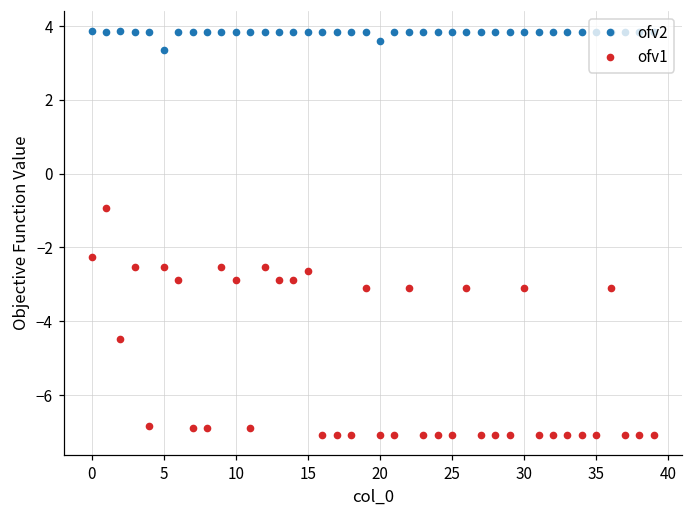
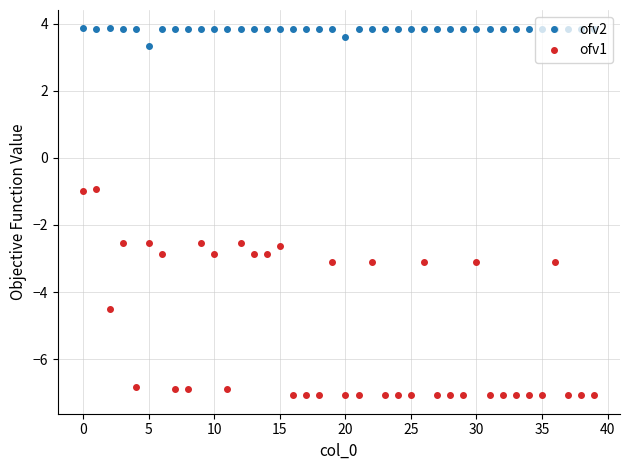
  {
    "ofv2": {
      "0": 3.9,
      "5": 3.3,
      "10": 3.8,
      "15": 3.8,
      "20": 3.6,
      "25": 3.8,
      "30": 3.8
    },
    "ofv1": {
-     "0": -2.2,
+     "0": -1.0,
      "5": -2.5,
      "10": -2.9,
      "15": -2.6,
      "20": -7.1,
      "25": -7.1,
      "30": -3.1,
      "35": -7.1
    }
  }
